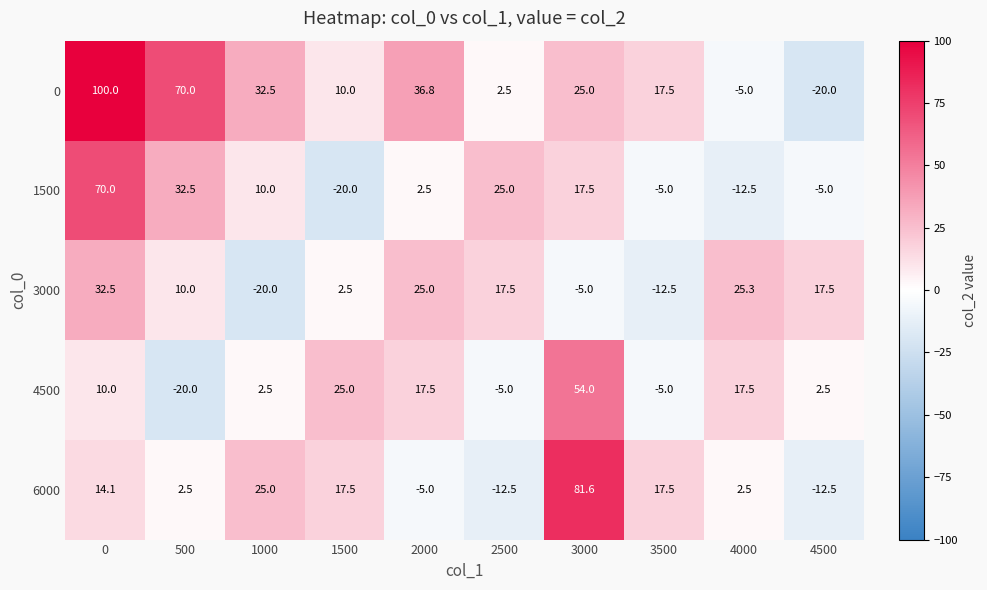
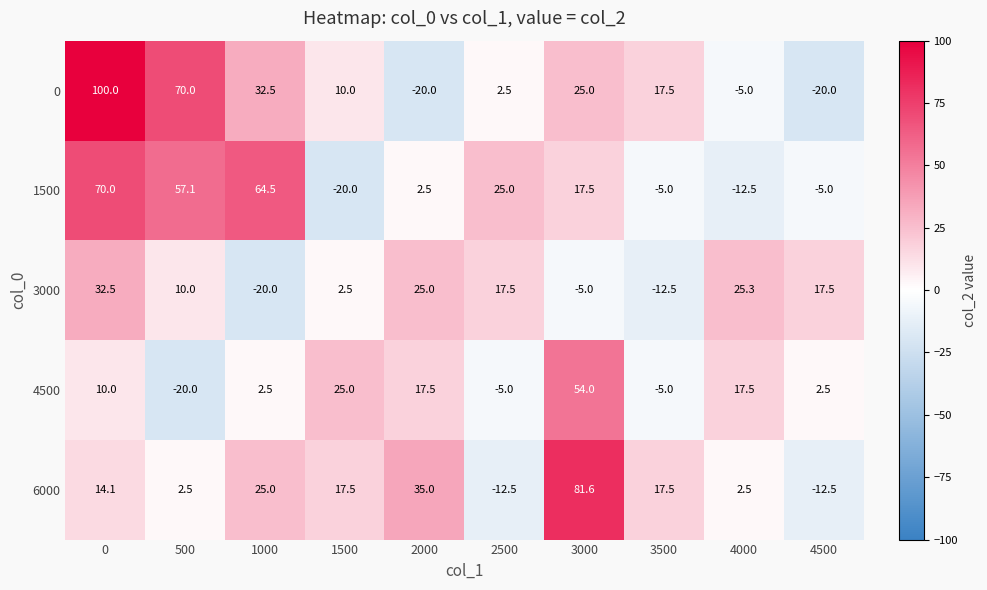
  {
    "0": {
      "0": 100.0,
      "500": 70.0,
      "1000": 32.5,
      "1500": 10.0,
-     "2000": 36.8,
+     "2000": -20.0,
      "2500": 2.5,
      "3000": 25.0,
      "3500": 17.5,
      "4000": -5.0,
      "4500": -20.0
    },
    "1500": {
      "0": 70.0,
-     "500": 32.5,
-     "1000": 10.0,
+     "500": 57.1,
+     "1000": 64.5,
      "1500": -20.0,
      "2000": 2.5,
      "2500": 25.0,
      "3000": 17.5,
      "3500": -5.0,
      "4000": -12.5,
      "4500": -5.0
    },
    "3000": {
      "0": 32.5,
      "500": 10.0,
      "1000": -20.0,
      "1500": 2.5,
      "2000": 25.0,
      "2500": 17.5,
      "3000": -5.0,
      "3500": -12.5,
      "4000": 25.3,
      "4500": 17.5
    },
    "4500": {
      "0": 10.0,
      "500": -20.0,
      "1000": 2.5,
      "1500": 25.0,
      "2000": 17.5,
      "2500": -5.0,
      "3000": 54.0,
      "3500": -5.0,
      "4000": 17.5,
      "4500": 2.5
    },
    "6000": {
      "0": 14.1,
      "500": 2.5,
      "1000": 25.0,
      "1500": 17.5,
-     "2000": -5.0,
+     "2000": 35.0,
      "2500": -12.5,
      "3000": 81.6,
      "3500": 17.5,
      "4000": 2.5,
      "4500": -12.5
    }
  }
